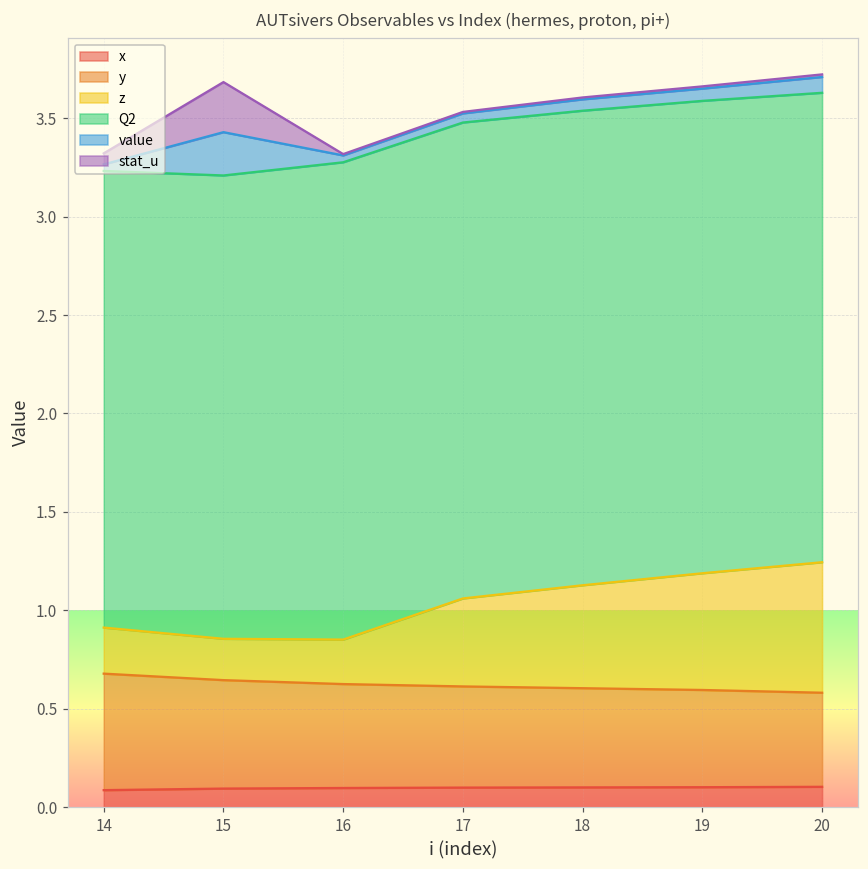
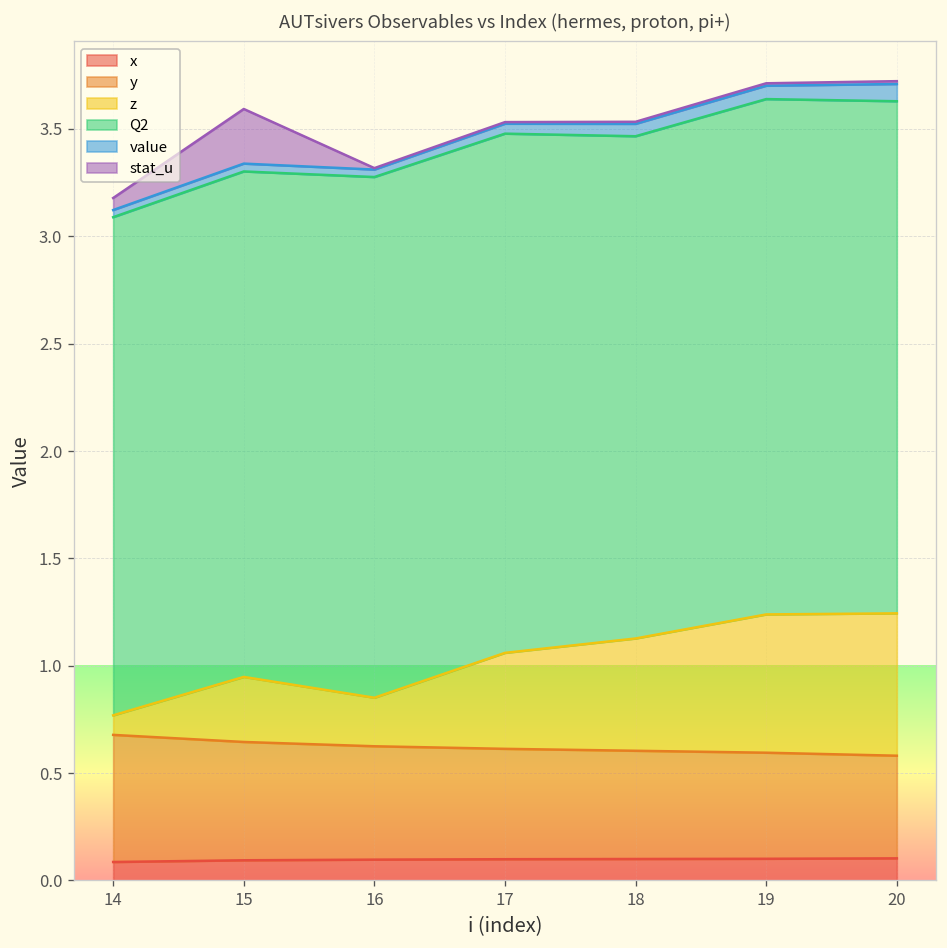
  {
    "z": {
-     "14": 0.23,
-     "15": 0.21,
+     "14": 0.09,
+     "15": 0.30,
      "16": 0.23,
      "17": 0.45,
      "18": 0.52,
-     "19": 0.59,
+     "19": 0.64,
      "20": 0.66
    },
    "Q2": {
      "15": 2.35,
      "16": 2.43,
      "17": 2.42,
-     "18": 2.41,
+     "18": 2.34,
      "19": 2.40,
      "20": 2.39
    },
    "value": {
-     "15": 0.22
+     "15": 0.04
    },
    "stat_u": {
      "15": 0.25
    }
  }
